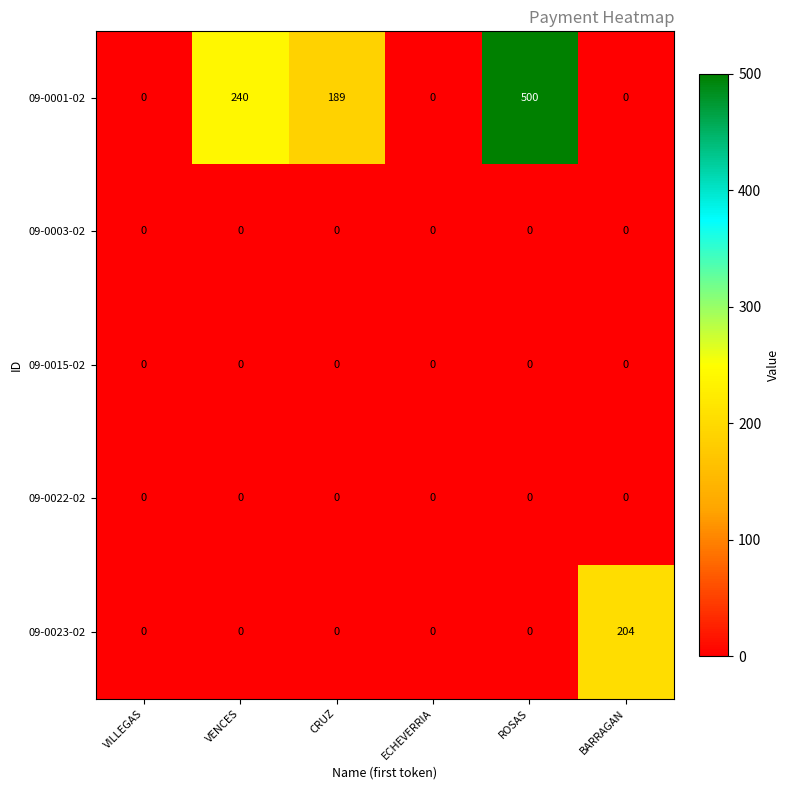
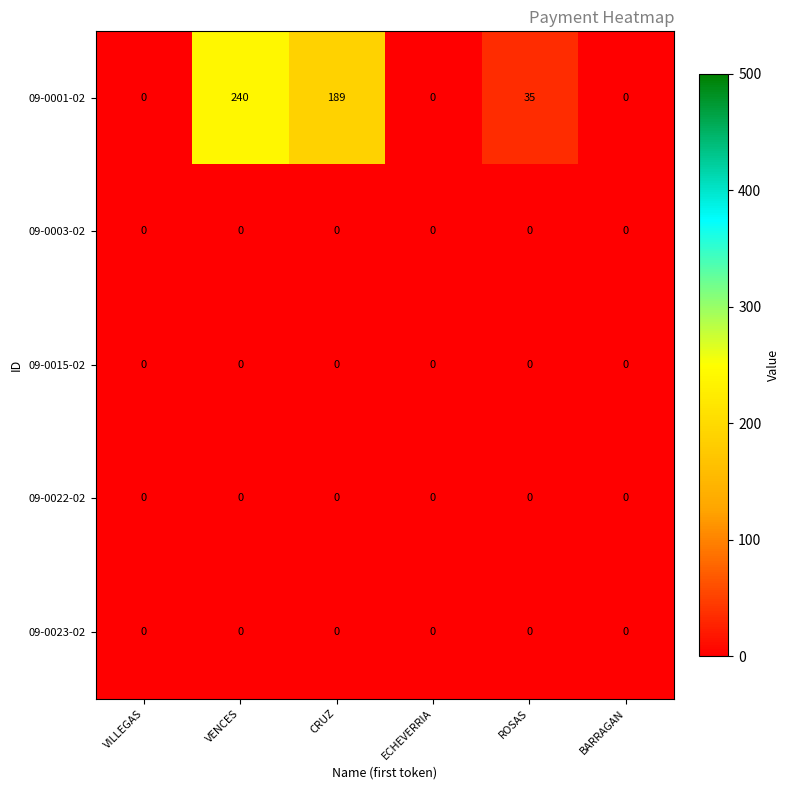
  {
    "09-0001-02": {
      "VILLEGAS": 0,
      "VENCES": 240,
      "CRUZ": 189,
      "ECHEVERRIA": 0,
-     "ROSAS": 500,
+     "ROSAS": 35,
      "BARRAGAN": 0
    },
    "09-0003-02": {
      "VILLEGAS": 0,
      "VENCES": 0,
      "CRUZ": 0,
      "ECHEVERRIA": 0,
      "ROSAS": 0,
      "BARRAGAN": 0
    },
    "09-0015-02": {
      "VILLEGAS": 0,
      "VENCES": 0,
      "CRUZ": 0,
      "ECHEVERRIA": 0,
      "ROSAS": 0,
      "BARRAGAN": 0
    },
    "09-0022-02": {
      "VILLEGAS": 0,
      "VENCES": 0,
      "CRUZ": 0,
      "ECHEVERRIA": 0,
      "ROSAS": 0,
      "BARRAGAN": 0
    },
    "09-0023-02": {
      "VILLEGAS": 0,
      "VENCES": 0,
      "CRUZ": 0,
      "ECHEVERRIA": 0,
      "ROSAS": 0,
-     "BARRAGAN": 204
+     "BARRAGAN": 0
    }
  }
